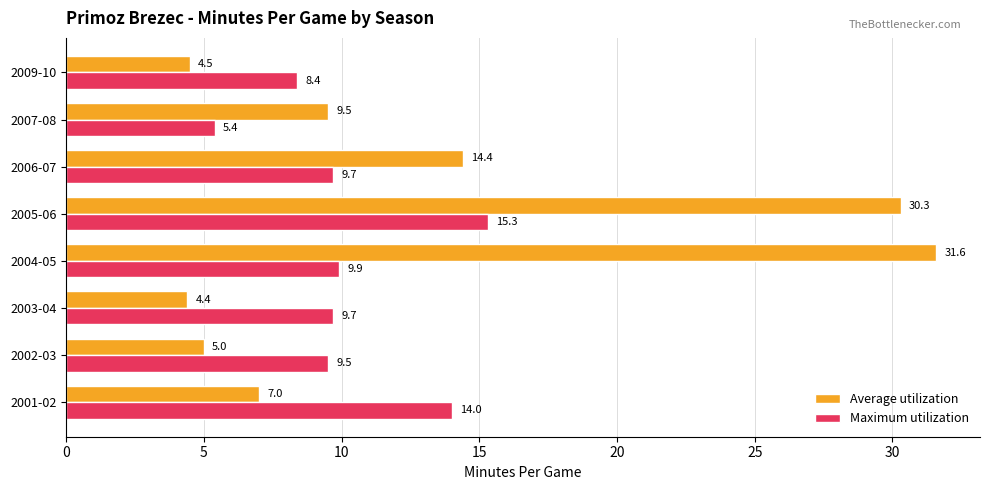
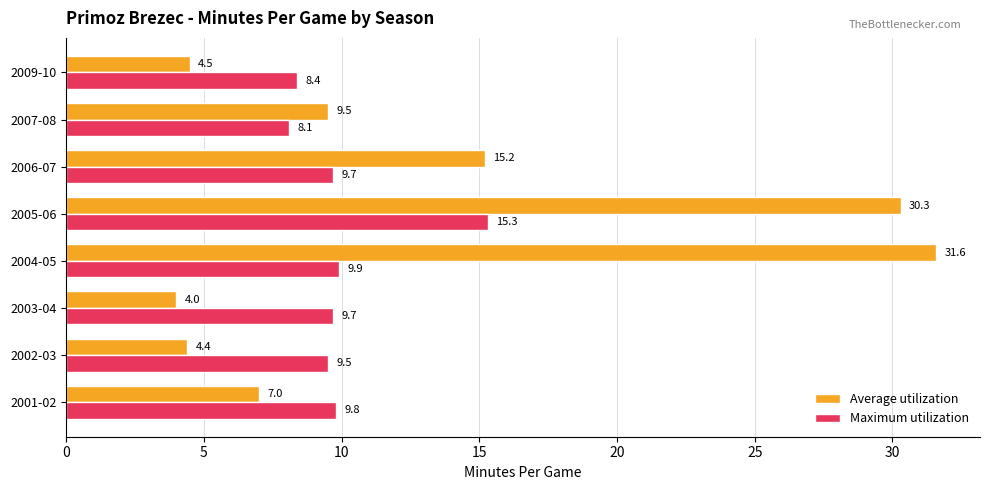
  {
    "Average utilization": {
      "2009-10": 4.5,
      "2007-08": 9.5,
-     "2006-07": 14.4,
+     "2006-07": 15.2,
      "2005-06": 30.3,
      "2004-05": 31.6,
-     "2003-04": 4.4,
-     "2002-03": 5.0,
+     "2003-04": 4.0,
+     "2002-03": 4.4,
      "2001-02": 7.0
    },
    "Maximum utilization": {
      "2009-10": 8.4,
-     "2007-08": 5.4,
+     "2007-08": 8.1,
      "2006-07": 9.7,
      "2005-06": 15.3,
      "2004-05": 9.9,
      "2003-04": 9.7,
      "2002-03": 9.5,
-     "2001-02": 14.0
+     "2001-02": 9.8
    }
  }
